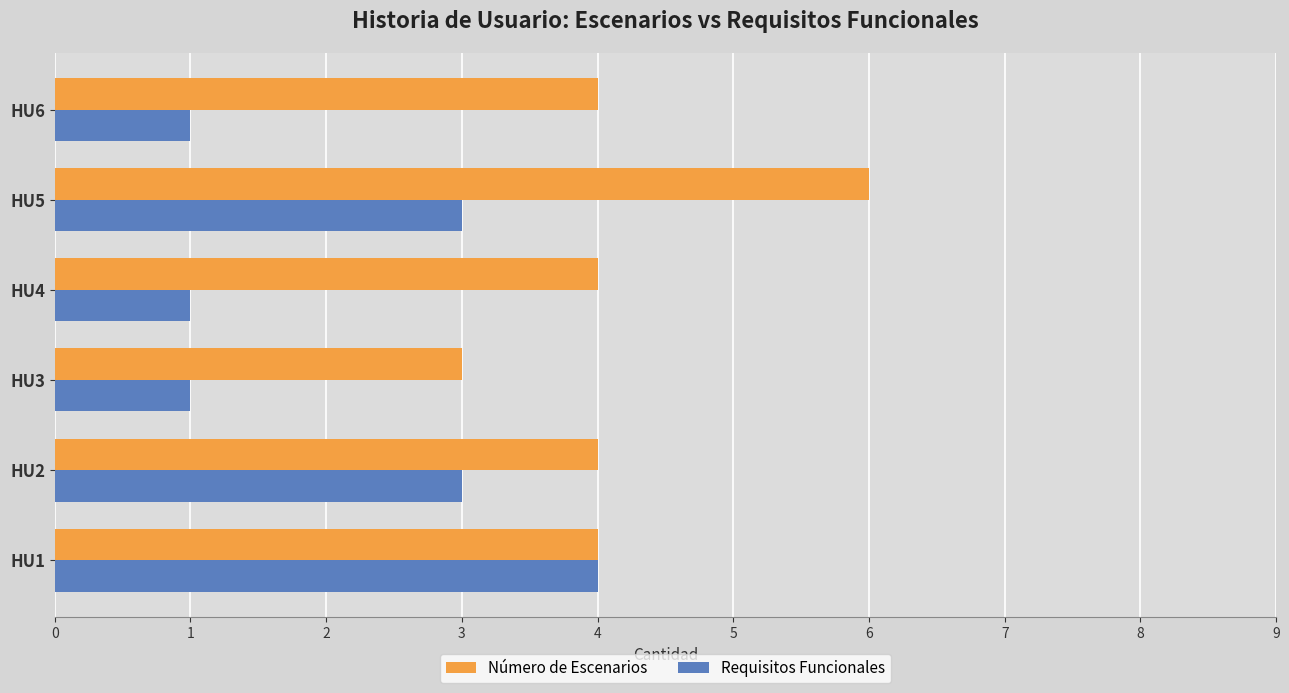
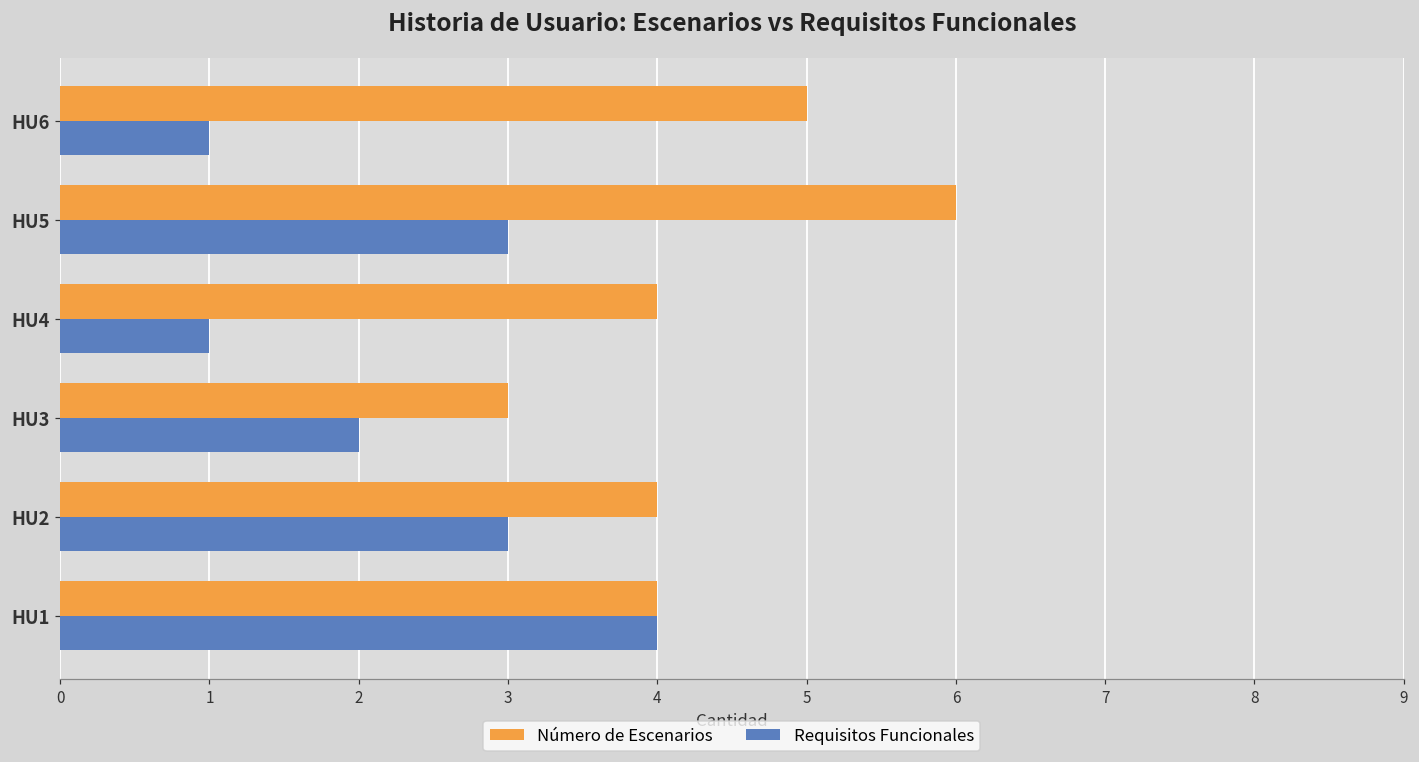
  {
    "Número de Escenarios": {
-     "HU6": 4,
+     "HU6": 5,
      "HU5": 6,
      "HU4": 4,
      "HU3": 3,
      "HU2": 4,
      "HU1": 4
    },
    "Requisitos Funcionales": {
      "HU6": 1,
      "HU5": 3,
      "HU4": 1,
-     "HU3": 1,
+     "HU3": 2,
      "HU2": 3,
      "HU1": 4
    }
  }
